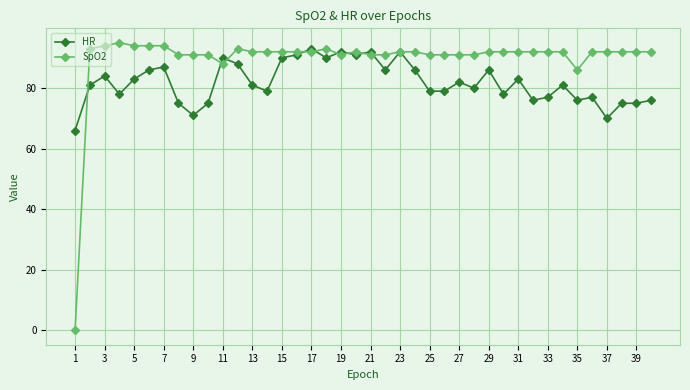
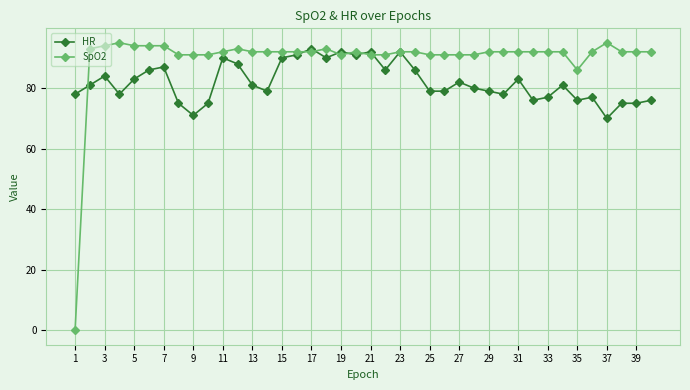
  {
    "HR": {
-     "1": 66,
+     "1": 78,
      "3": 84,
      "5": 83,
      "7": 87,
      "9": 71,
      "11": 90,
      "13": 81,
      "15": 90,
      "17": 93,
      "19": 92,
      "21": 92,
      "25": 79,
      "27": 82,
-     "29": 86,
+     "29": 79,
      "31": 83,
      "33": 77,
      "35": 76,
      "37": 70,
      "39": 75
    },
    "SpO2": {
      "1": 0,
      "5": 94,
      "7": 94,
      "9": 91,
-     "11": 88,
+     "11": 92,
      "13": 92,
      "15": 92,
      "17": 92,
      "19": 91,
      "21": 91,
      "25": 91,
      "27": 91,
      "29": 92,
      "31": 92,
      "33": 92,
      "35": 86,
-     "37": 92,
+     "37": 95,
      "39": 92
    }
  }
